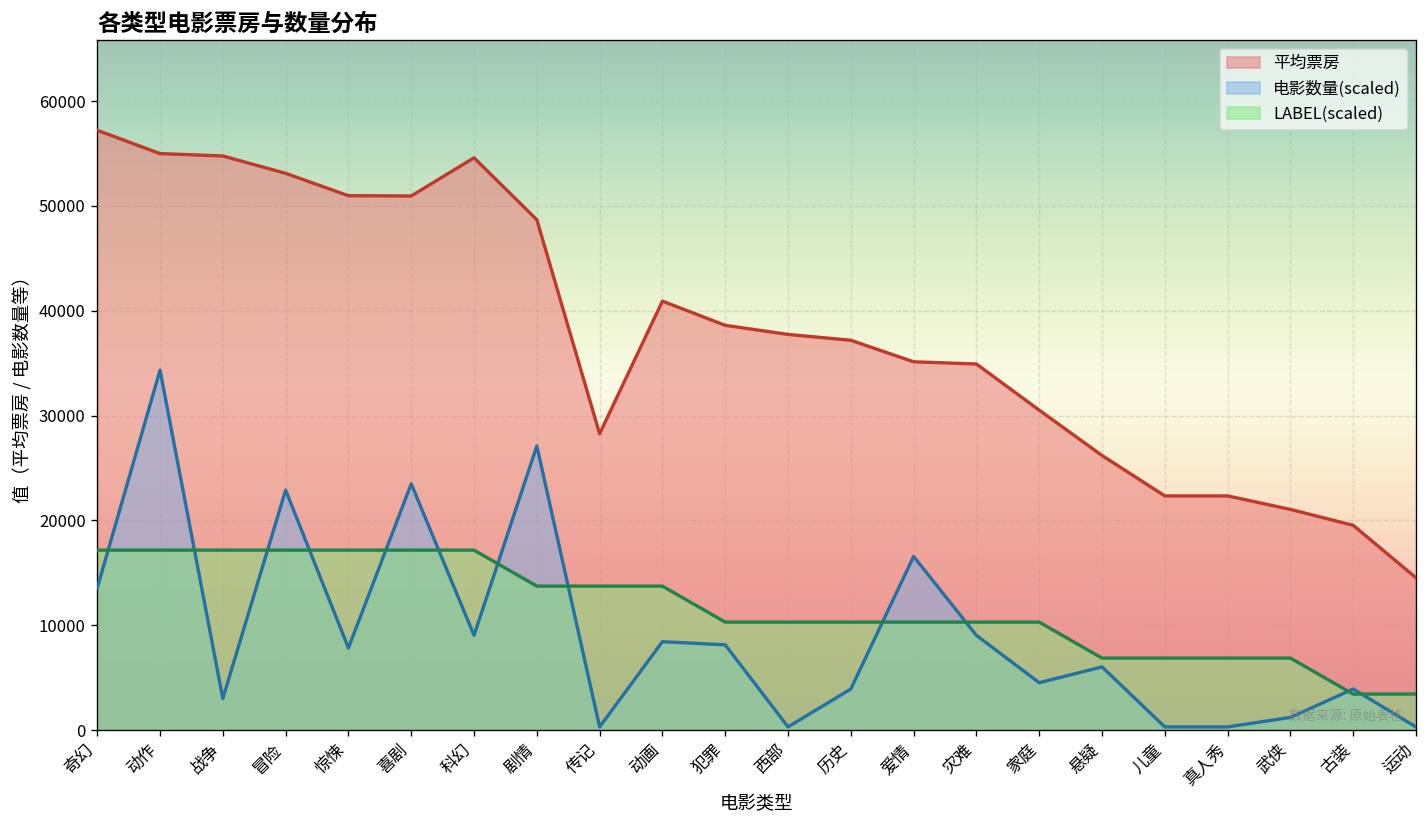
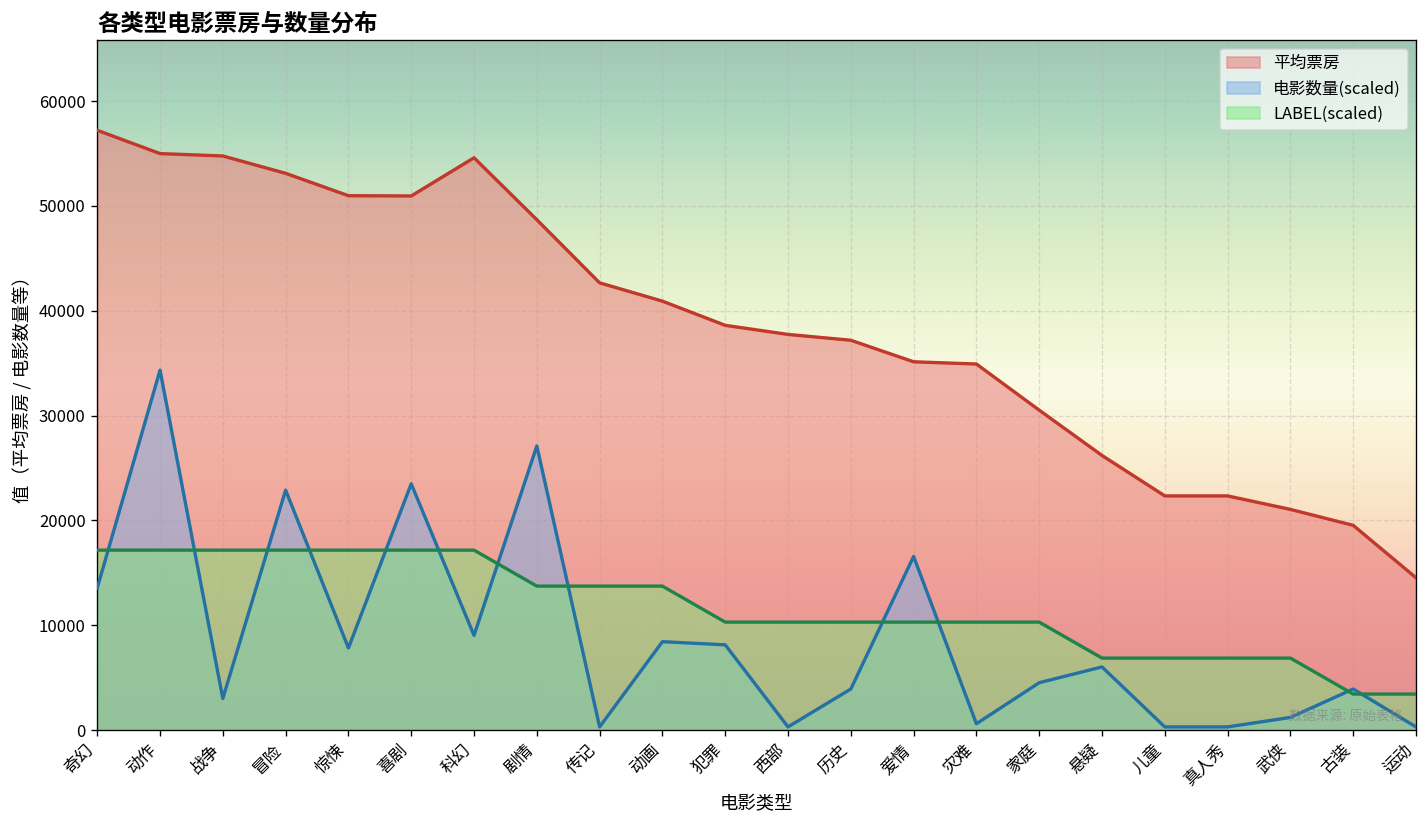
  {
    "平均票房": {
      "奇幻": 57000,
      "动作": 55000,
      "战争": 55000,
      "冒险": 53000,
      "惊悚": 51000,
      "喜剧": 51000,
      "科幻": 55000,
      "剧情": 49000,
-     "传记": 28000,
+     "传记": 43000,
      "动画": 41000,
      "犯罪": 39000,
      "西部": 38000,
      "历史": 37000,
      "爱情": 35000,
      "灾难": 35000,
      "家庭": 31000,
      "悬疑": 26000,
      "儿童": 22000,
      "真人秀": 22000,
      "武侠": 21000,
      "古装": 20000,
      "运动": 15000
    },
    "电影数量(scaled)": {
      "奇幻": 14000,
      "动作": 34000,
      "战争": 3000,
      "冒险": 23000,
      "惊悚": 8000,
      "喜剧": 23000,
      "科幻": 9000,
      "剧情": 27000,
      "传记": 0,
      "动画": 8000,
      "犯罪": 8000,
      "西部": 0,
      "历史": 4000,
      "爱情": 17000,
-     "灾难": 9000,
+     "灾难": 1000,
      "家庭": 5000,
      "悬疑": 6000,
      "儿童": 0,
      "真人秀": 0,
      "武侠": 1000,
      "古装": 4000,
      "运动": 0
    },
    "LABEL(scaled)": {
      "奇幻": 17000,
      "动作": 17000,
      "战争": 17000,
      "冒险": 17000,
      "惊悚": 17000,
      "喜剧": 17000,
      "科幻": 17000,
      "剧情": 14000,
      "传记": 14000,
      "动画": 14000,
      "犯罪": 10000,
      "西部": 10000,
      "历史": 10000,
      "爱情": 10000,
      "灾难": 10000,
      "家庭": 10000,
      "悬疑": 7000,
      "儿童": 7000,
      "真人秀": 7000,
      "武侠": 7000,
      "古装": 3000,
      "运动": 3000
    }
  }
